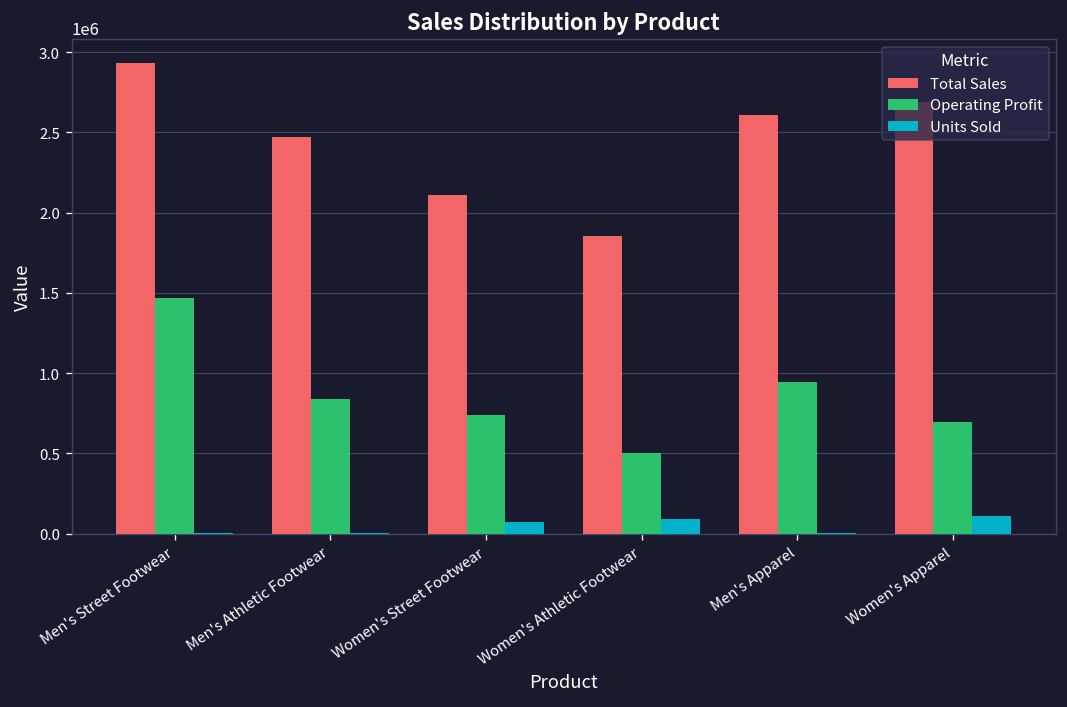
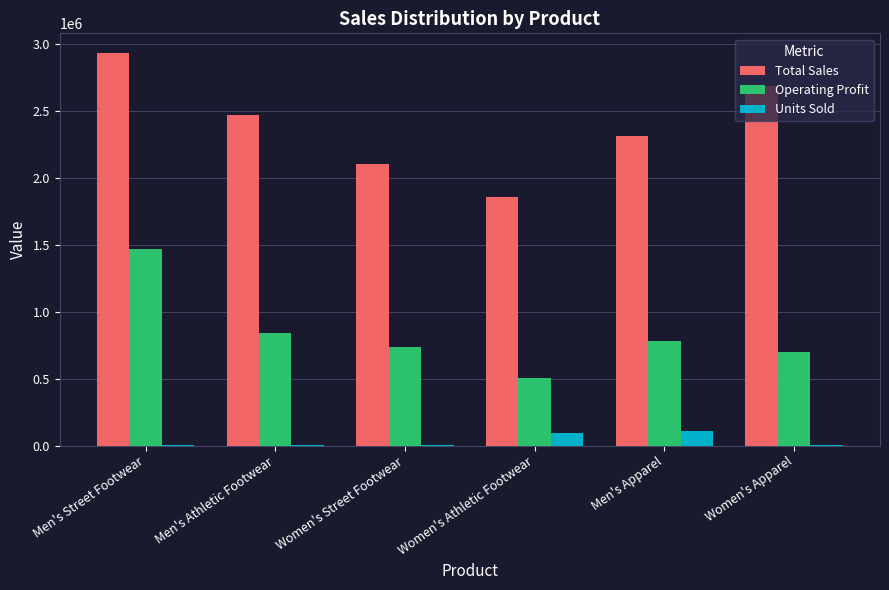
  {
    "Total Sales": {
      "Men's Street Footwear": 2940000,
      "Men's Athletic Footwear": 2470000,
      "Women's Street Footwear": 2110000,
      "Women's Athletic Footwear": 1860000,
-     "Men's Apparel": 2610000
+     "Men's Apparel": 2320000
    },
    "Operating Profit": {
      "Men's Street Footwear": 1470000,
      "Men's Athletic Footwear": 840000,
      "Women's Street Footwear": 740000,
      "Women's Athletic Footwear": 500000,
-     "Men's Apparel": 940000,
+     "Men's Apparel": 780000,
      "Women's Apparel": 700000
    },
    "Units Sold": {
-     "Women's Street Footwear": 70000,
+     "Women's Street Footwear": 0,
      "Women's Athletic Footwear": 90000,
-     "Men's Apparel": 0,
-     "Women's Apparel": 110000
+     "Men's Apparel": 110000,
+     "Women's Apparel": 0
    }
  }
